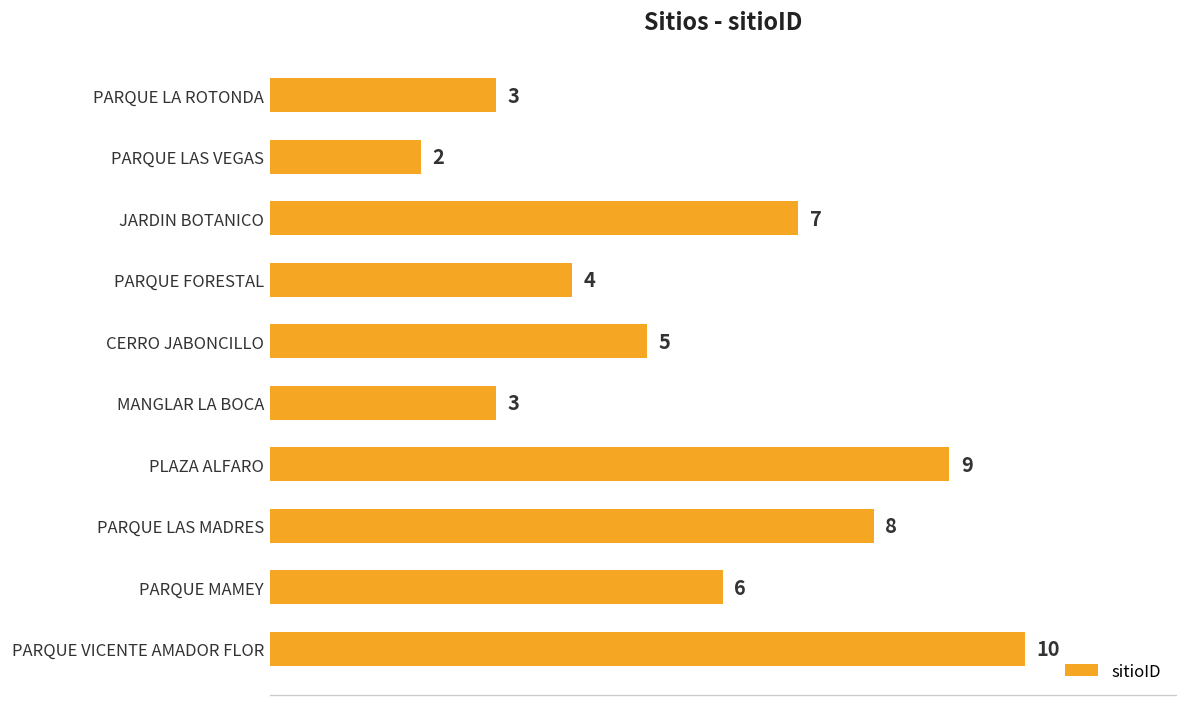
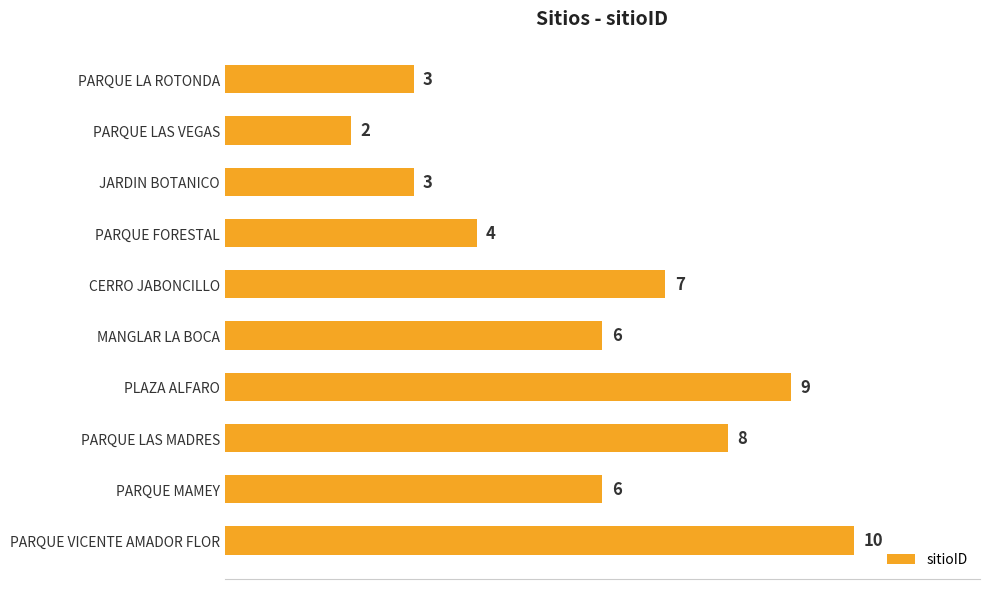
  {
    "PARQUE LA ROTONDA": 3,
    "PARQUE LAS VEGAS": 2,
-   "JARDIN BOTANICO": 7,
+   "JARDIN BOTANICO": 3,
    "PARQUE FORESTAL": 4,
-   "CERRO JABONCILLO": 5,
-   "MANGLAR LA BOCA": 3,
+   "CERRO JABONCILLO": 7,
+   "MANGLAR LA BOCA": 6,
    "PLAZA ALFARO": 9,
    "PARQUE LAS MADRES": 8,
    "PARQUE MAMEY": 6,
    "PARQUE VICENTE AMADOR FLOR": 10
  }
